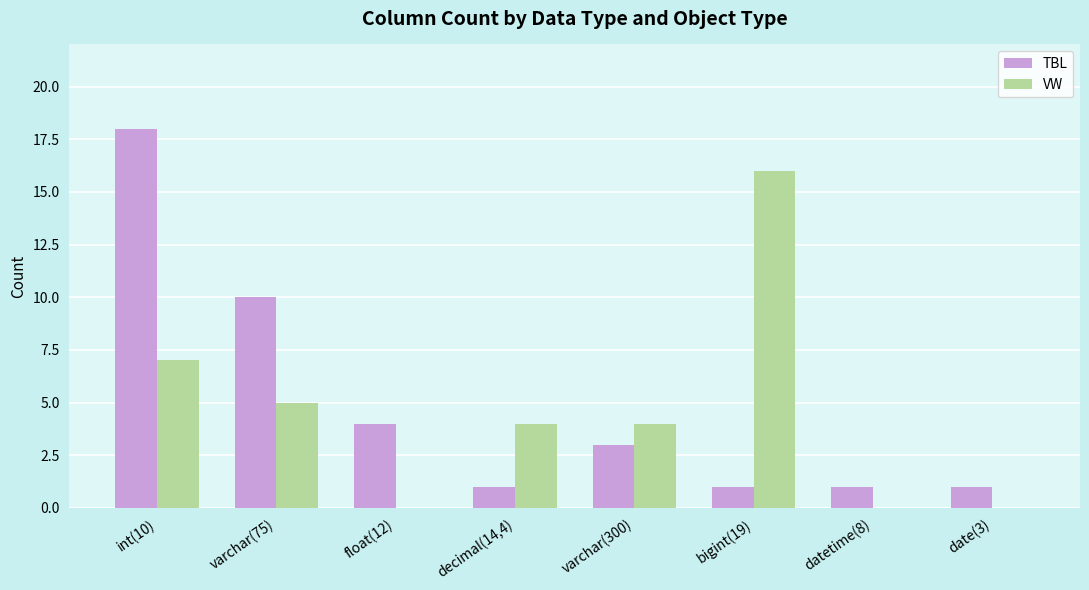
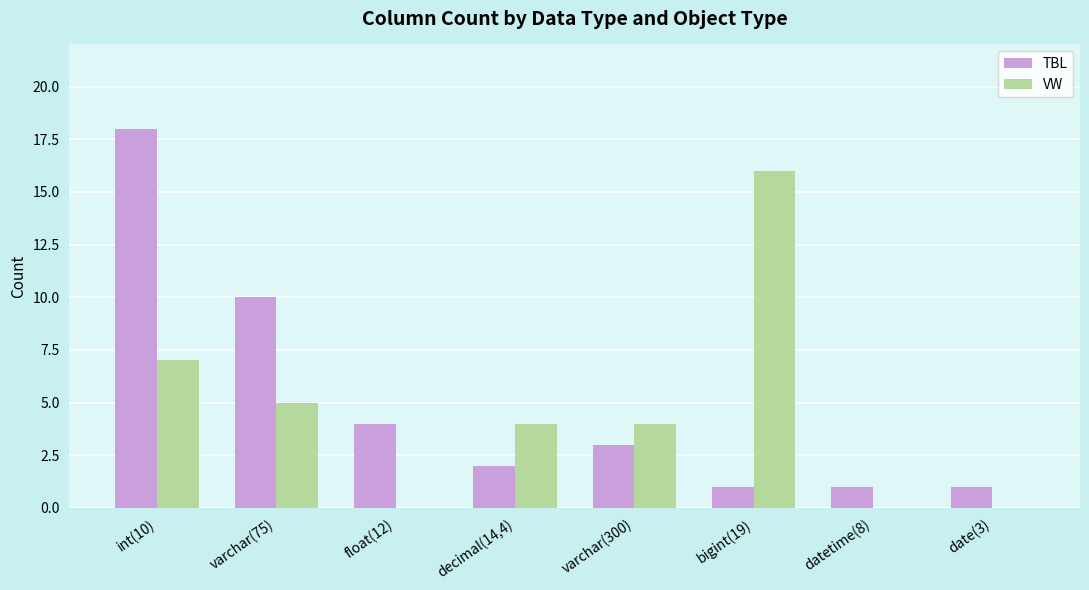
  {
    "TBL": {
      "int(10)": 18,
      "varchar(75)": 10,
      "float(12)": 4,
-     "decimal(14,4)": 1,
+     "decimal(14,4)": 2,
      "varchar(300)": 3,
      "bigint(19)": 1,
      "datetime(8)": 1,
      "date(3)": 1
    },
    "VW": {
      "int(10)": 7,
      "varchar(75)": 5,
      "float(12)": 0,
      "decimal(14,4)": 4,
      "varchar(300)": 4,
      "bigint(19)": 16,
      "datetime(8)": 0,
      "date(3)": 0
    }
  }
